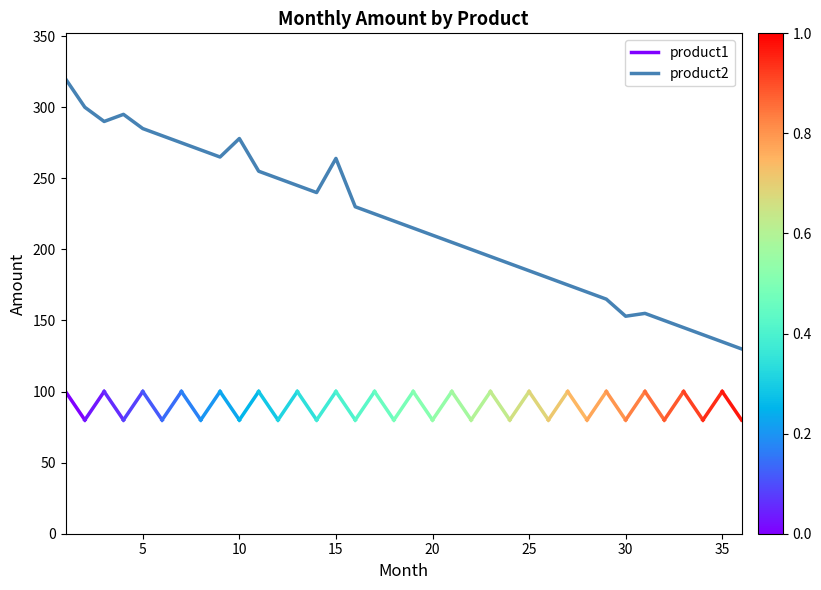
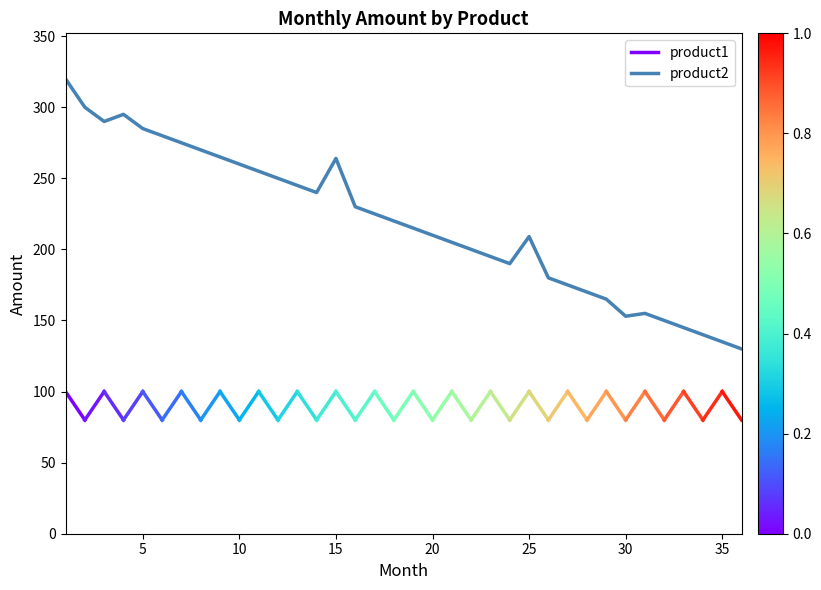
  {
    "product2": {
      "5": 285,
-     "10": 278,
+     "10": 260,
      "15": 264,
      "20": 210,
-     "25": 185,
+     "25": 209,
      "30": 153,
      "35": 135
    }
  }
